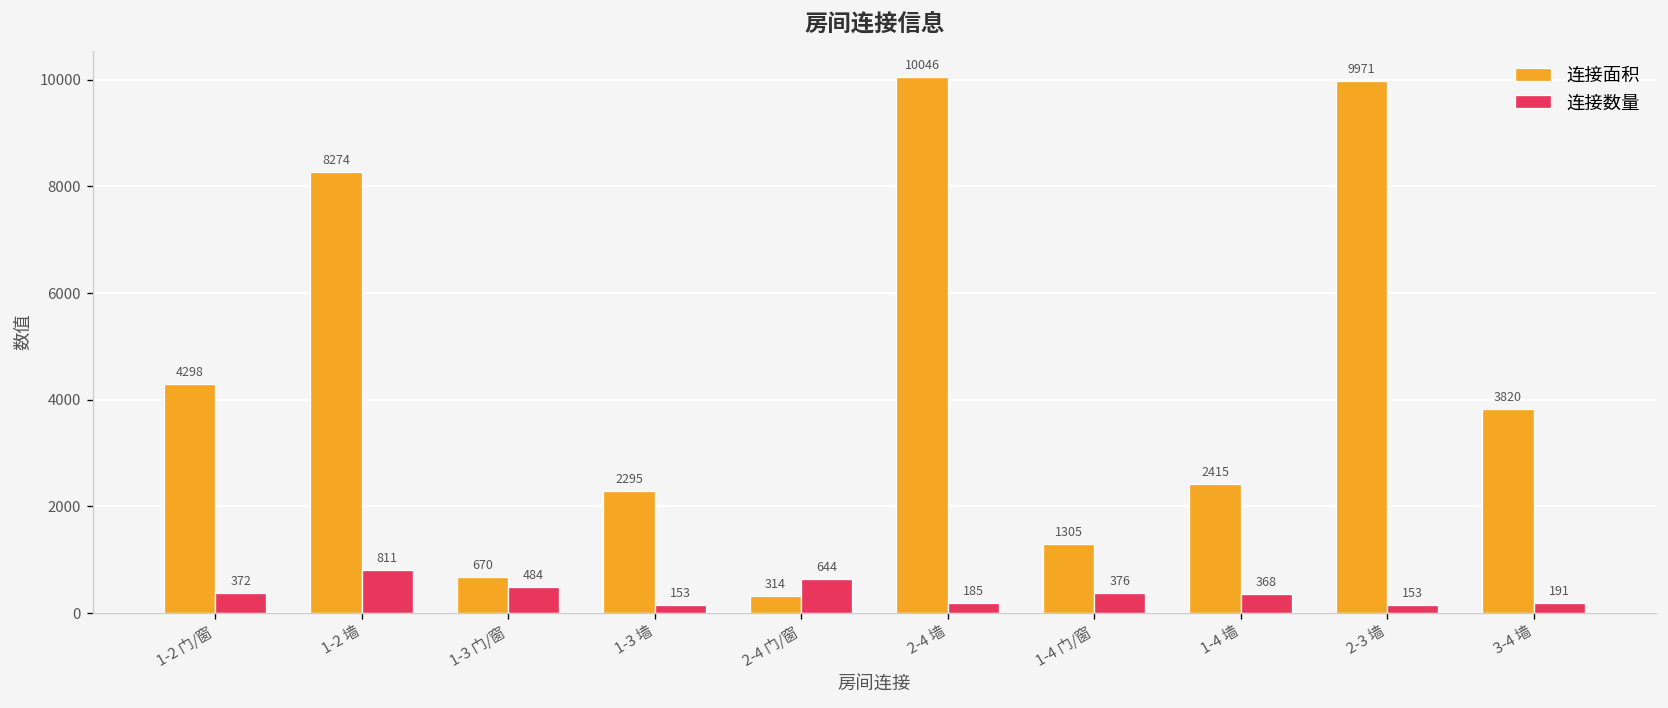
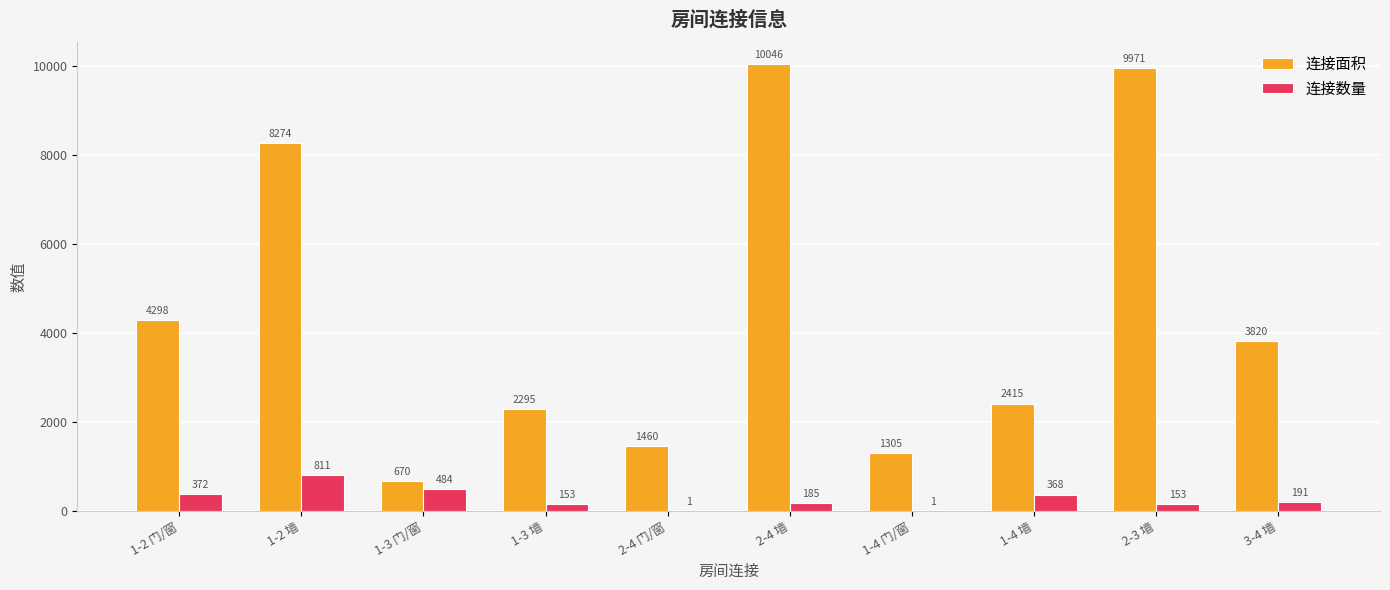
  {
    "连接面积": {
      "1-2 门/窗": 4298,
      "1-2 墙": 8274,
      "1-3 门/窗": 670,
      "1-3 墙": 2295,
-     "2-4 门/窗": 314,
+     "2-4 门/窗": 1460,
      "2-4 墙": 10046,
      "1-4 门/窗": 1305,
      "1-4 墙": 2415,
      "2-3 墙": 9971,
      "3-4 墙": 3820
    },
    "连接数量": {
      "1-2 门/窗": 372,
      "1-2 墙": 811,
      "1-3 门/窗": 484,
      "1-3 墙": 153,
-     "2-4 门/窗": 644,
+     "2-4 门/窗": 1,
      "2-4 墙": 185,
-     "1-4 门/窗": 376,
+     "1-4 门/窗": 1,
      "1-4 墙": 368,
      "2-3 墙": 153,
      "3-4 墙": 191
    }
  }
